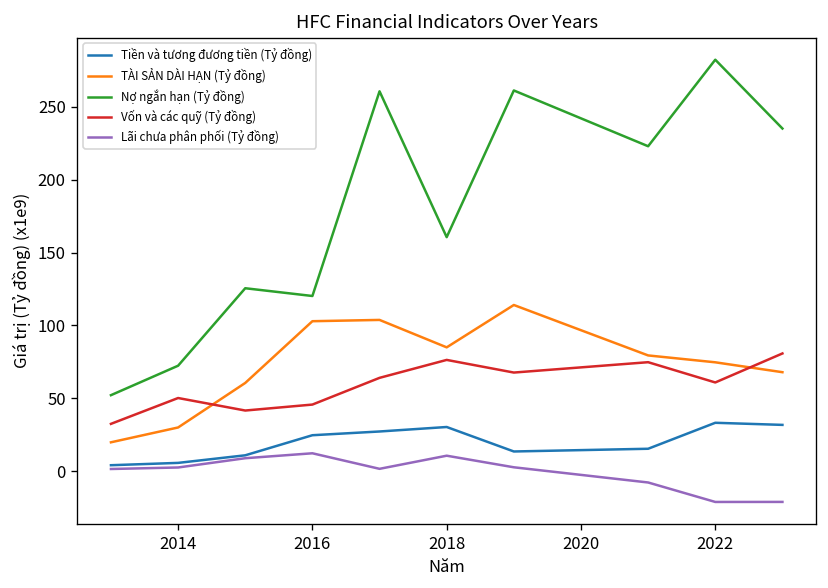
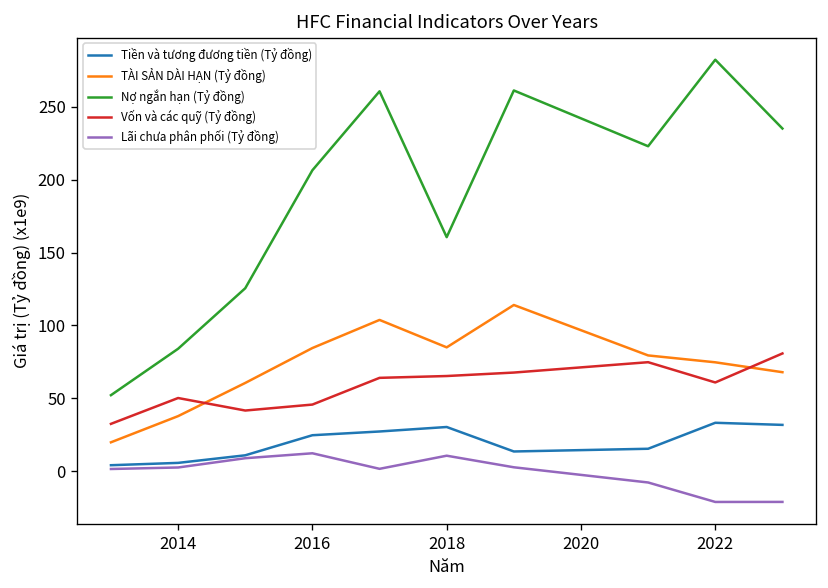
  {
    "Tiền và tương đương tiền (Tỷ đồng)": {
      "2014": 6,
      "2016": 25,
      "2018": 30,
      "2022": 33
    },
    "TÀI SẢN DÀI HẠN (Tỷ đồng)": {
-     "2014": 30,
-     "2016": 103,
+     "2014": 38,
+     "2016": 84,
      "2018": 85,
      "2022": 75
    },
    "Nợ ngắn hạn (Tỷ đồng)": {
-     "2014": 72,
-     "2016": 120,
+     "2014": 84,
+     "2016": 206,
      "2018": 161,
      "2022": 282
    },
    "Vốn và các quỹ (Tỷ đồng)": {
      "2014": 50,
      "2016": 46,
-     "2018": 76,
+     "2018": 65,
      "2022": 61
    },
    "Lãi chưa phân phối (Tỷ đồng)": {
      "2014": 2,
      "2016": 12,
      "2018": 11,
      "2022": -21
    }
  }
